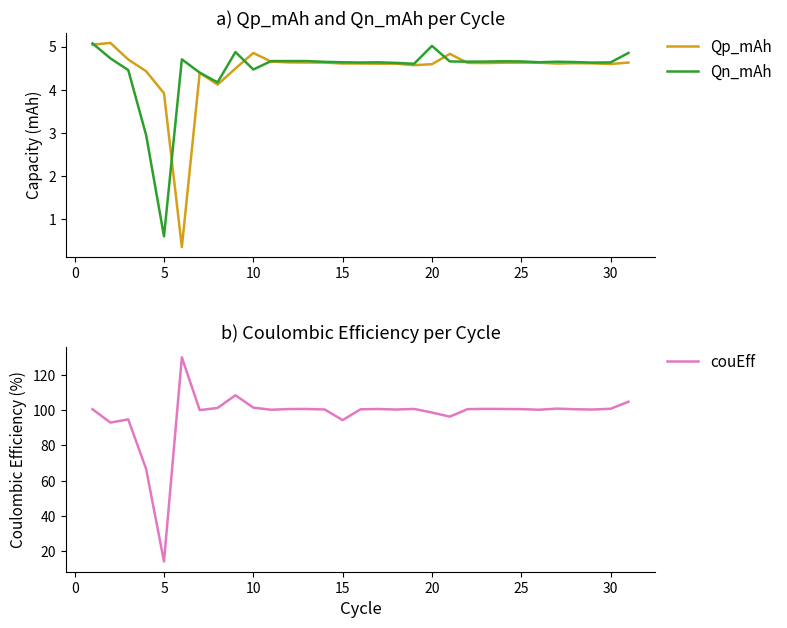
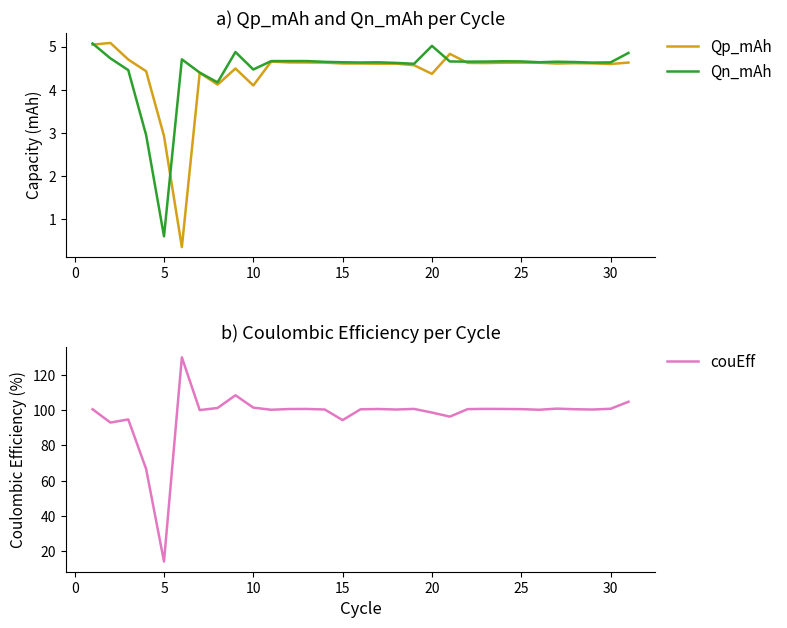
  {
    "a) Qp_mAh and Qn_mAh per Cycle": {
      "Qp_mAh": {
-       "5": 3.9,
-       "10": 4.8,
-       "20": 4.6
+       "5": 2.9,
+       "10": 4.1,
+       "20": 4.4
      },
      "Qn_mAh": {
        "5": 0.6,
        "10": 4.5,
        "20": 5.0
      }
    },
    "b) Coulombic Efficiency per Cycle": {
      "5": 14,
      "10": 101,
      "15": 94,
      "20": 99,
      "25": 101,
      "30": 101
    }
  }
